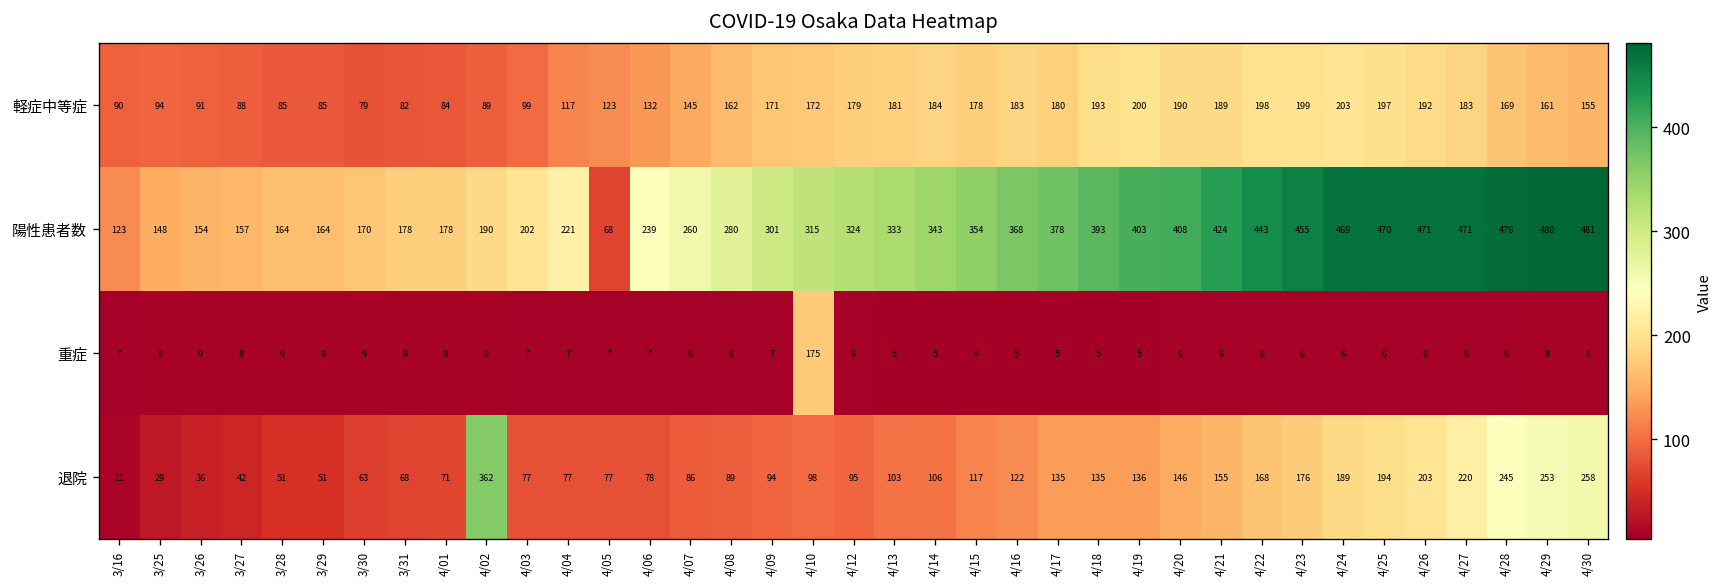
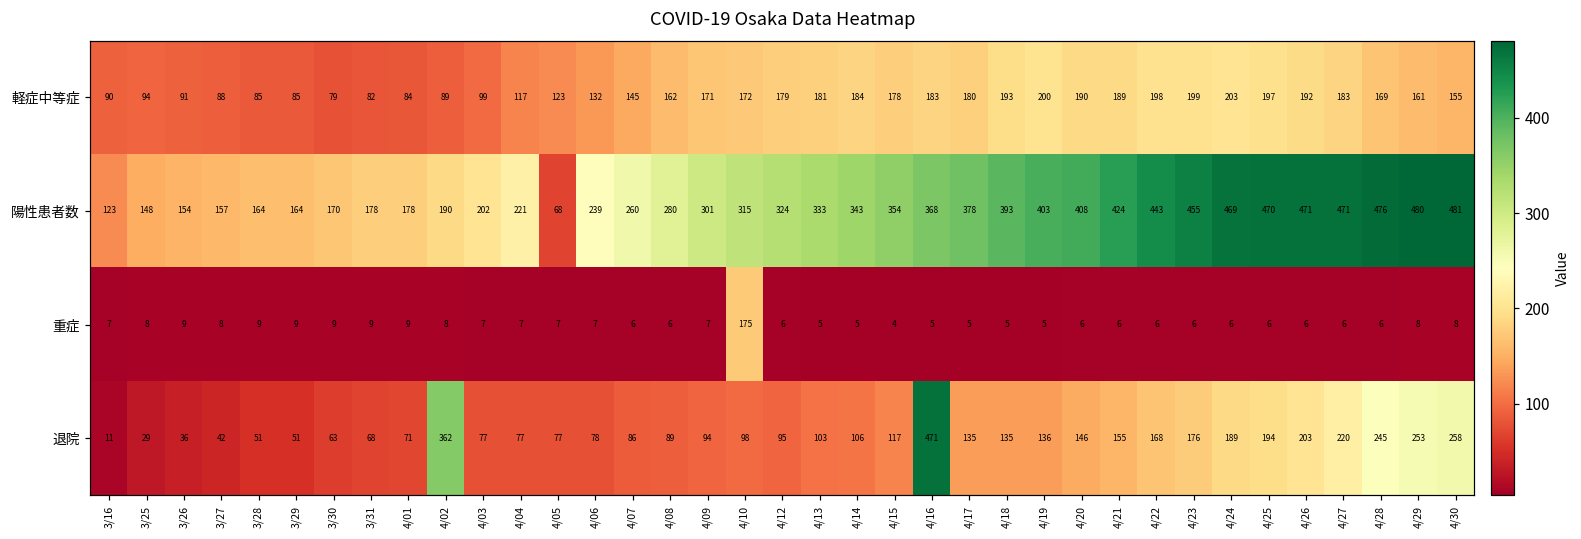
  {
    "軽症中等症": {
      "3/16": 90,
      "3/25": 94,
      "3/26": 91,
      "3/27": 88,
      "3/28": 85,
      "3/29": 85,
      "3/30": 79,
      "3/31": 82,
      "4/01": 84,
      "4/02": 89,
      "4/03": 99,
      "4/04": 117,
      "4/05": 123,
      "4/06": 132,
      "4/07": 145,
      "4/08": 162,
      "4/09": 171,
      "4/10": 172,
      "4/12": 179,
      "4/13": 181,
      "4/14": 184,
      "4/15": 178,
      "4/16": 183,
      "4/17": 180,
      "4/18": 193,
      "4/19": 200,
      "4/20": 190,
      "4/21": 189,
      "4/22": 198,
      "4/23": 199,
      "4/24": 203,
      "4/25": 197,
      "4/26": 192,
      "4/27": 183,
      "4/28": 169,
      "4/29": 161,
      "4/30": 155
    },
    "陽性患者数": {
      "3/16": 123,
      "3/25": 148,
      "3/26": 154,
      "3/27": 157,
      "3/28": 164,
      "3/29": 164,
      "3/30": 170,
      "3/31": 178,
      "4/01": 178,
      "4/02": 190,
      "4/03": 202,
      "4/04": 221,
      "4/05": 68,
      "4/06": 239,
      "4/07": 260,
      "4/08": 280,
      "4/09": 301,
      "4/10": 315,
      "4/12": 324,
      "4/13": 333,
      "4/14": 343,
      "4/15": 354,
      "4/16": 368,
      "4/17": 378,
      "4/18": 393,
      "4/19": 403,
      "4/20": 408,
      "4/21": 424,
      "4/22": 443,
      "4/23": 455,
      "4/24": 469,
      "4/25": 470,
      "4/26": 471,
      "4/27": 471,
      "4/28": 476,
      "4/29": 480,
      "4/30": 481
    },
    "重症": {
      "3/16": 7,
      "3/25": 8,
      "3/26": 9,
      "3/27": 8,
      "3/28": 9,
      "3/29": 9,
      "3/30": 9,
      "3/31": 9,
      "4/01": 9,
      "4/02": 8,
      "4/03": 7,
      "4/04": 7,
      "4/05": 7,
      "4/06": 7,
      "4/07": 6,
      "4/08": 6,
      "4/09": 7,
      "4/10": 175,
      "4/12": 6,
      "4/13": 5,
      "4/14": 5,
      "4/15": 4,
      "4/16": 5,
      "4/17": 5,
      "4/18": 5,
      "4/19": 5,
      "4/20": 6,
      "4/21": 6,
      "4/22": 6,
      "4/23": 6,
      "4/24": 6,
      "4/25": 6,
      "4/26": 6,
      "4/27": 6,
      "4/28": 6,
      "4/29": 8,
      "4/30": 8
    },
    "退院": {
      "3/16": 11,
      "3/25": 29,
      "3/26": 36,
      "3/27": 42,
      "3/28": 51,
      "3/29": 51,
      "3/30": 63,
      "3/31": 68,
      "4/01": 71,
      "4/02": 362,
      "4/03": 77,
      "4/04": 77,
      "4/05": 77,
      "4/06": 78,
      "4/07": 86,
      "4/08": 89,
      "4/09": 94,
      "4/10": 98,
      "4/12": 95,
      "4/13": 103,
      "4/14": 106,
      "4/15": 117,
-     "4/16": 122,
+     "4/16": 471,
      "4/17": 135,
      "4/18": 135,
      "4/19": 136,
      "4/20": 146,
      "4/21": 155,
      "4/22": 168,
      "4/23": 176,
      "4/24": 189,
      "4/25": 194,
      "4/26": 203,
      "4/27": 220,
      "4/28": 245,
      "4/29": 253,
      "4/30": 258
    }
  }
